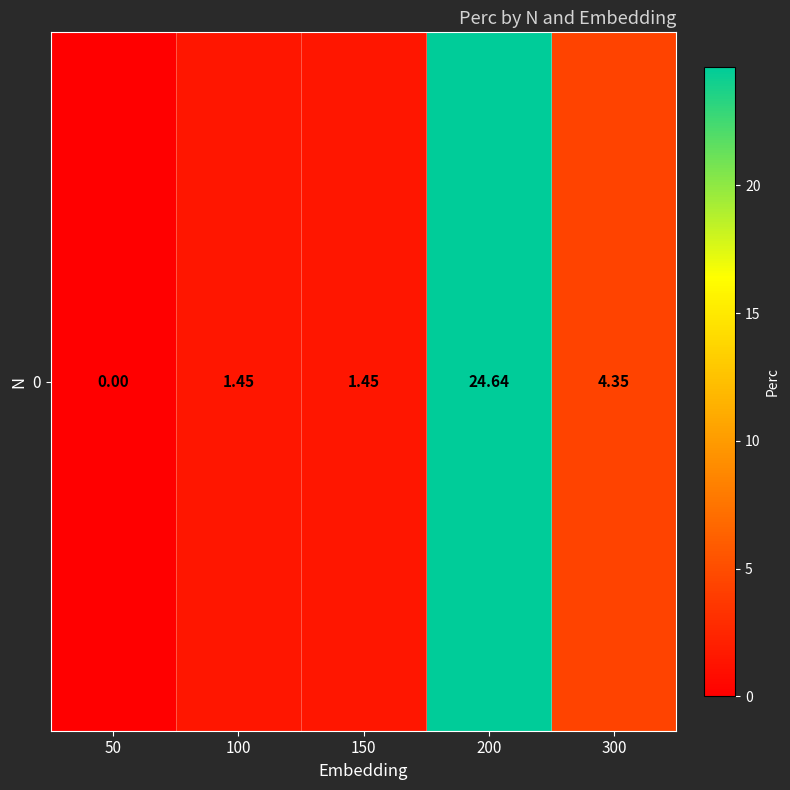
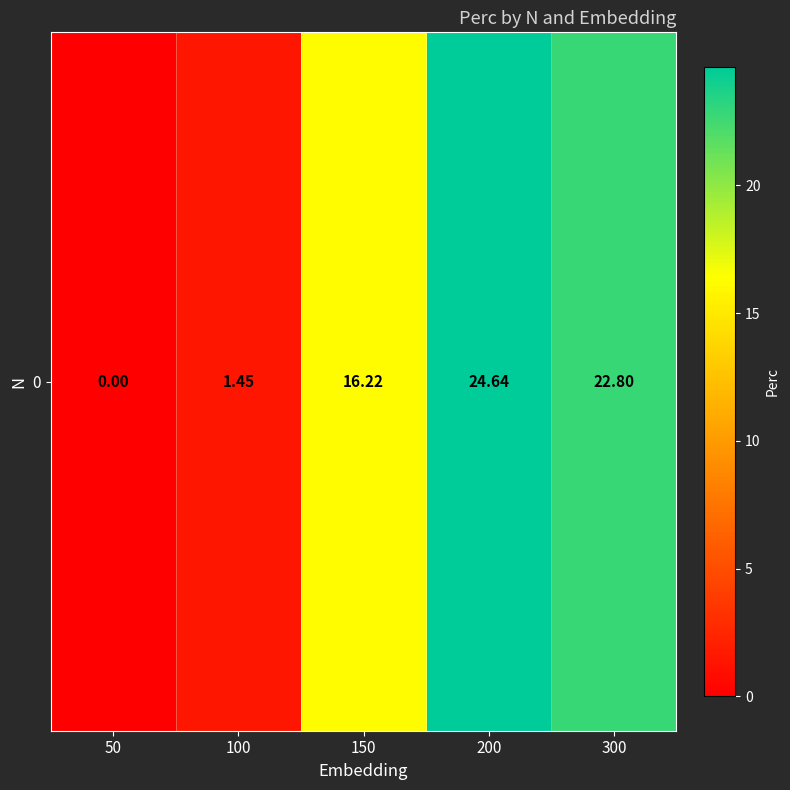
  {
    "0": {
      "50": 0.00,
      "100": 1.45,
-     "150": 1.45,
+     "150": 16.22,
      "200": 24.64,
-     "300": 4.35
+     "300": 22.80
    }
  }
